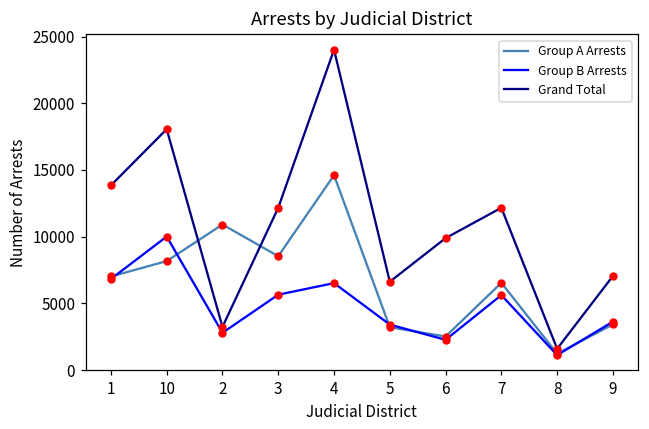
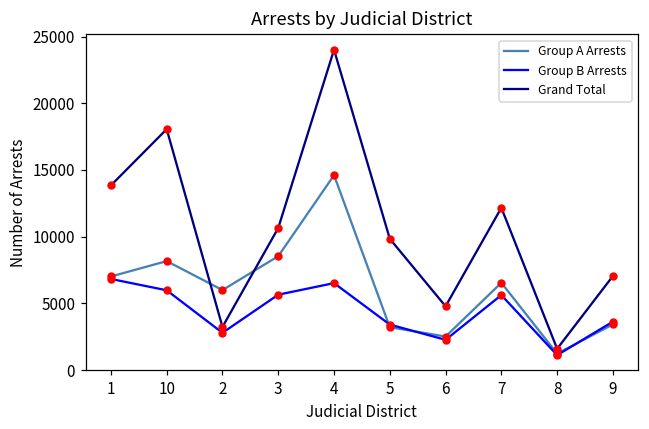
  {
    "Group A Arrests": {
      "10": 8200,
-     "2": 10900,
+     "2": 6000,
      "3": 8500,
      "4": 14600,
      "6": 2500,
      "7": 6500
    },
    "Group B Arrests": {
-     "10": 10000,
+     "10": 6000,
      "2": 2800,
      "3": 5700,
      "4": 6500,
      "6": 2300,
      "7": 5600
    },
    "Grand Total": {
      "1": 13800,
      "10": 18100,
      "2": 3200,
-     "3": 12200,
+     "3": 10600,
      "4": 24000,
-     "5": 6600,
-     "6": 9900,
+     "5": 9800,
+     "6": 4800,
      "7": 12200,
      "8": 1600,
      "9": 7000
    }
  }
